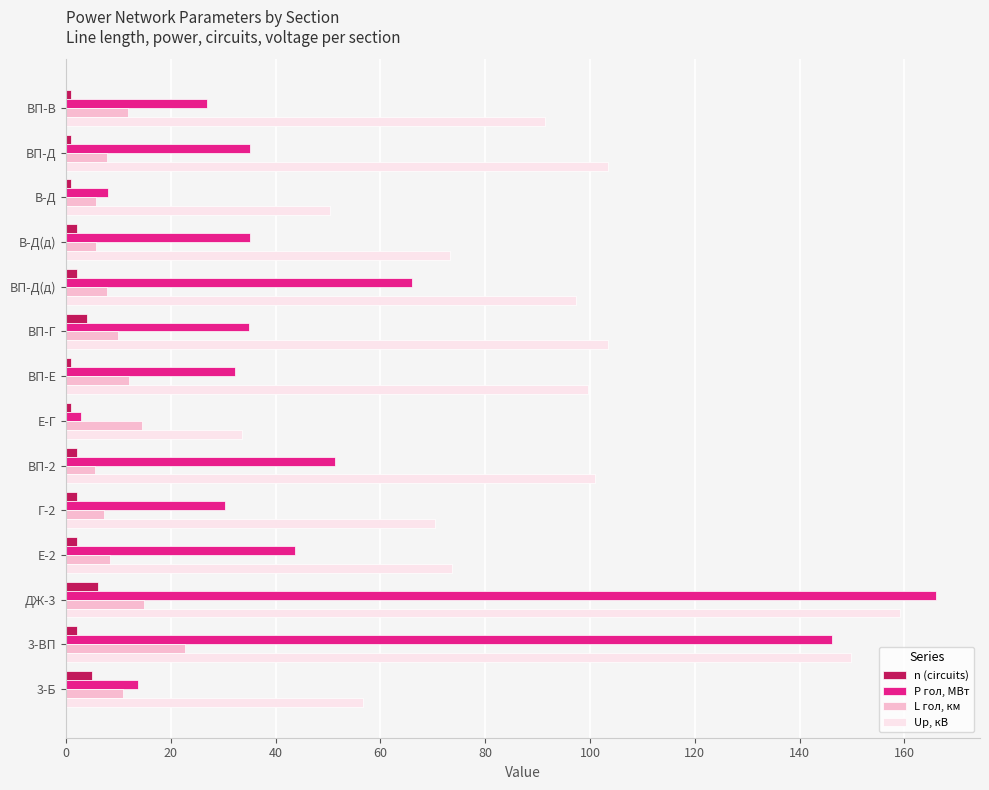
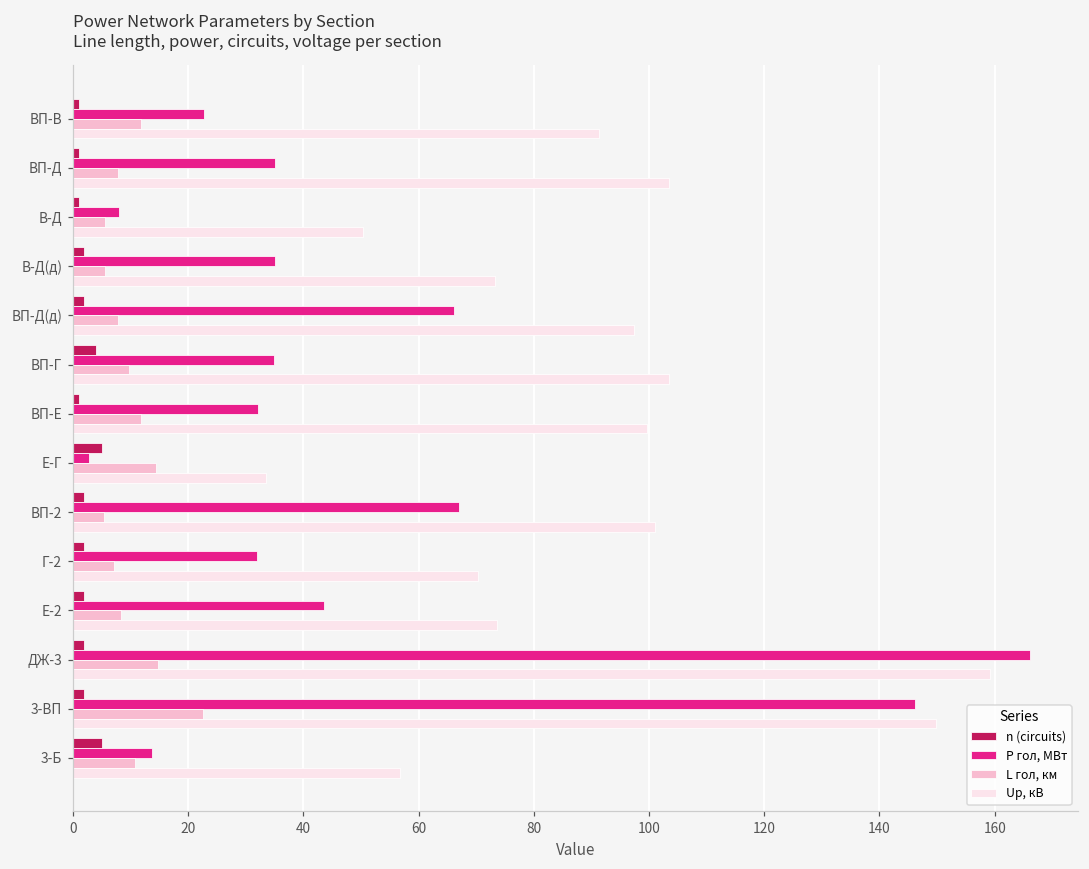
  {
    "n (circuits)": {
      "ВП-В": 1,
      "ВП-Д": 1,
      "В-Д": 1,
      "В-Д(д)": 2,
      "ВП-Д(д)": 2,
      "ВП-Г": 4,
      "ВП-Е": 1,
-     "Е-Г": 1,
+     "Е-Г": 5,
      "ВП-2": 2,
      "Г-2": 2,
      "Е-2": 2,
-     "ДЖ-3": 6,
+     "ДЖ-3": 2,
      "3-ВП": 2,
      "3-Б": 5
    },
    "P гол, МВт": {
-     "ВП-В": 27,
+     "ВП-В": 23,
      "ВП-Д": 35,
      "В-Д": 8,
      "В-Д(д)": 35,
      "ВП-Д(д)": 66,
      "ВП-Г": 35,
      "ВП-Е": 32,
      "Е-Г": 3,
-     "ВП-2": 51,
-     "Г-2": 30,
+     "ВП-2": 67,
+     "Г-2": 32,
      "Е-2": 44,
      "ДЖ-3": 166,
      "3-ВП": 146,
      "3-Б": 14
    }
  }
